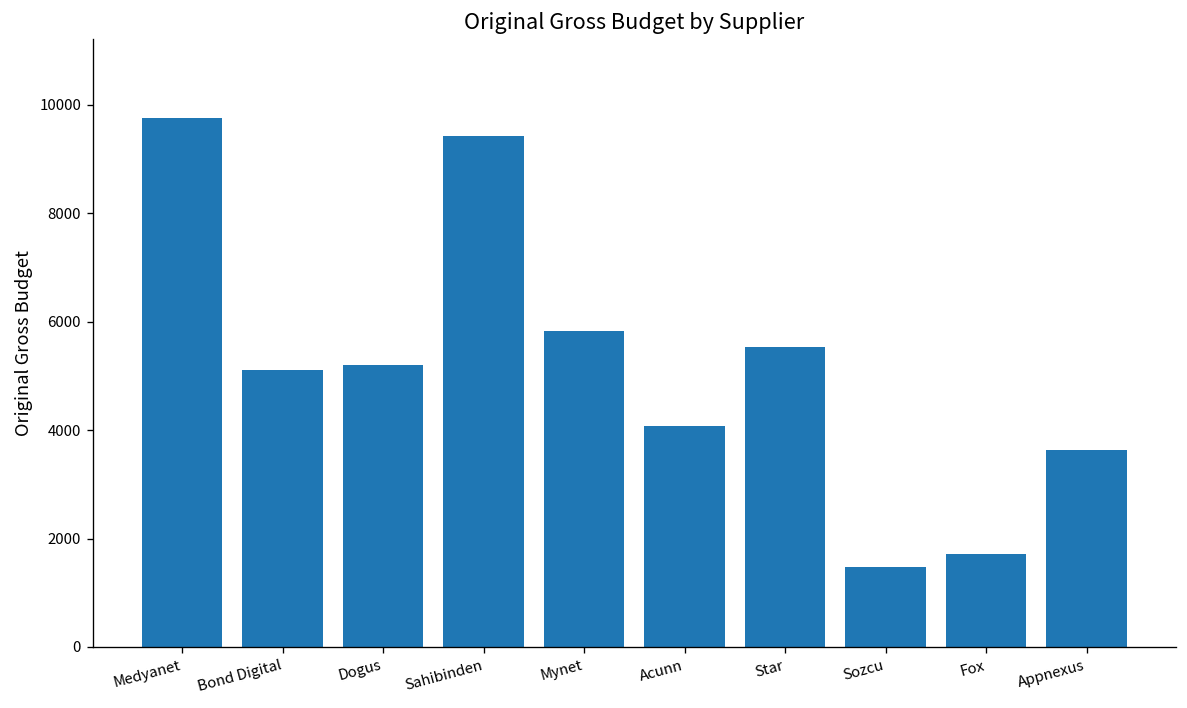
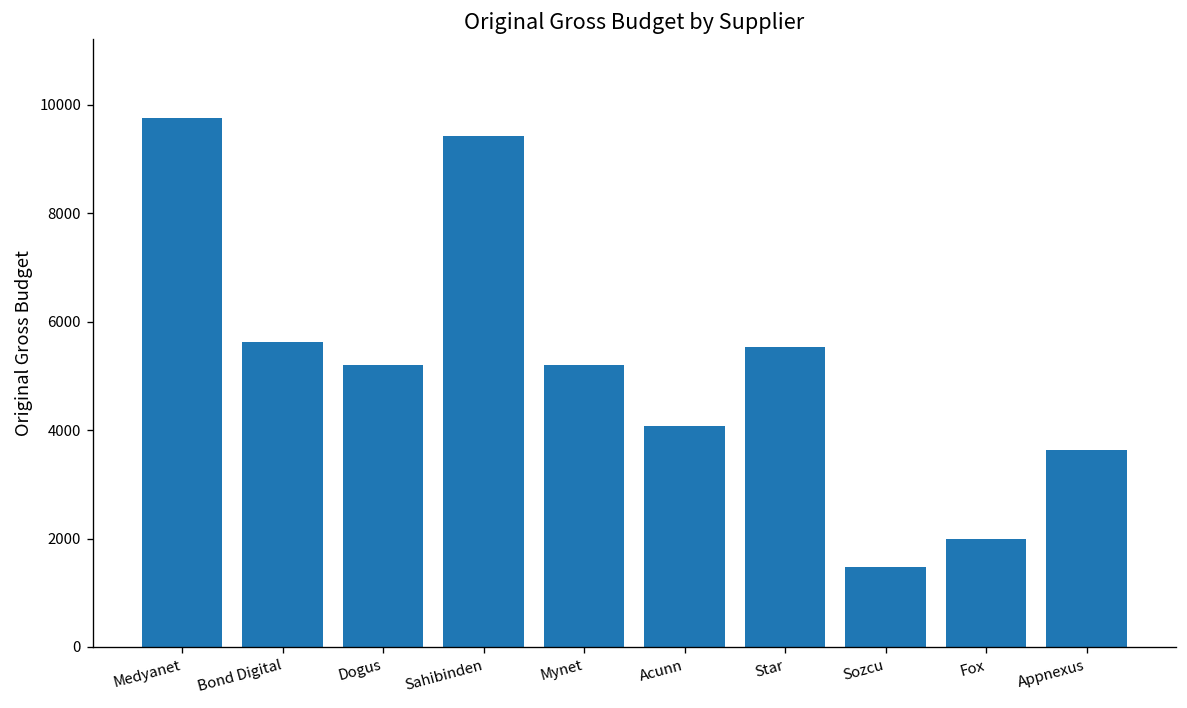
  {
    "Medyanet": 9800,
-   "Bond Digital": 5100,
+   "Bond Digital": 5600,
    "Dogus": 5200,
    "Sahibinden": 9400,
-   "Mynet": 5800,
+   "Mynet": 5200,
    "Acunn": 4100,
    "Star": 5500,
    "Sozcu": 1500,
-   "Fox": 1700,
+   "Fox": 2000,
    "Appnexus": 3600
  }
